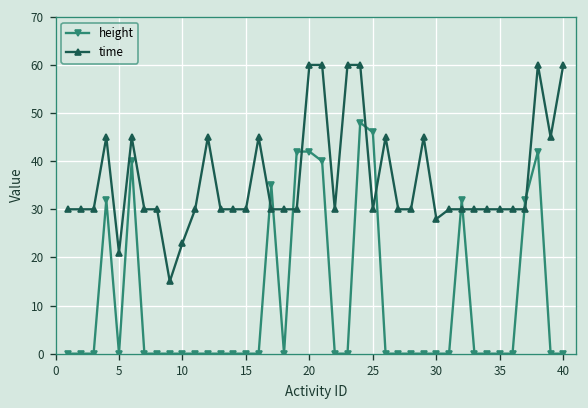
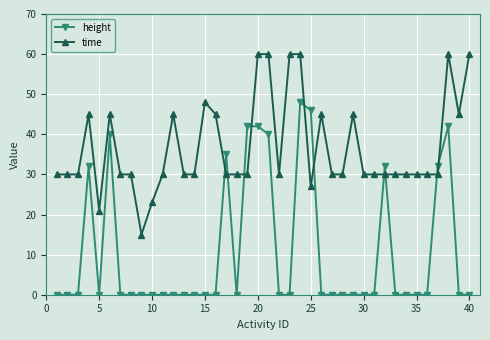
  {
    "height": {
      "5": 0,
      "10": 0,
      "15": 0,
      "20": 42,
      "25": 46,
      "30": 0,
      "35": 0,
      "40": 0
    },
    "time": {
      "5": 21,
      "10": 23,
-     "15": 30,
+     "15": 48,
      "20": 60,
-     "25": 30,
-     "30": 28,
+     "25": 27,
+     "30": 30,
      "35": 30,
      "40": 60
    }
  }
